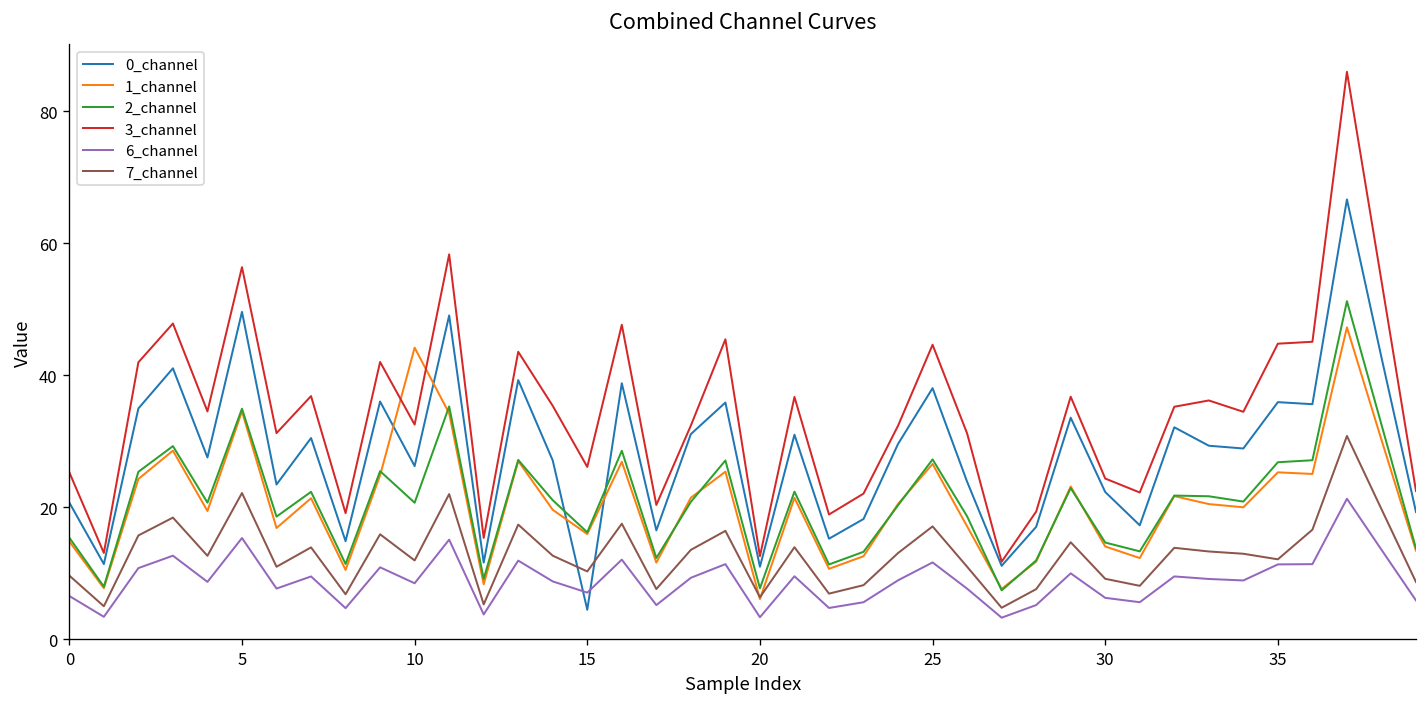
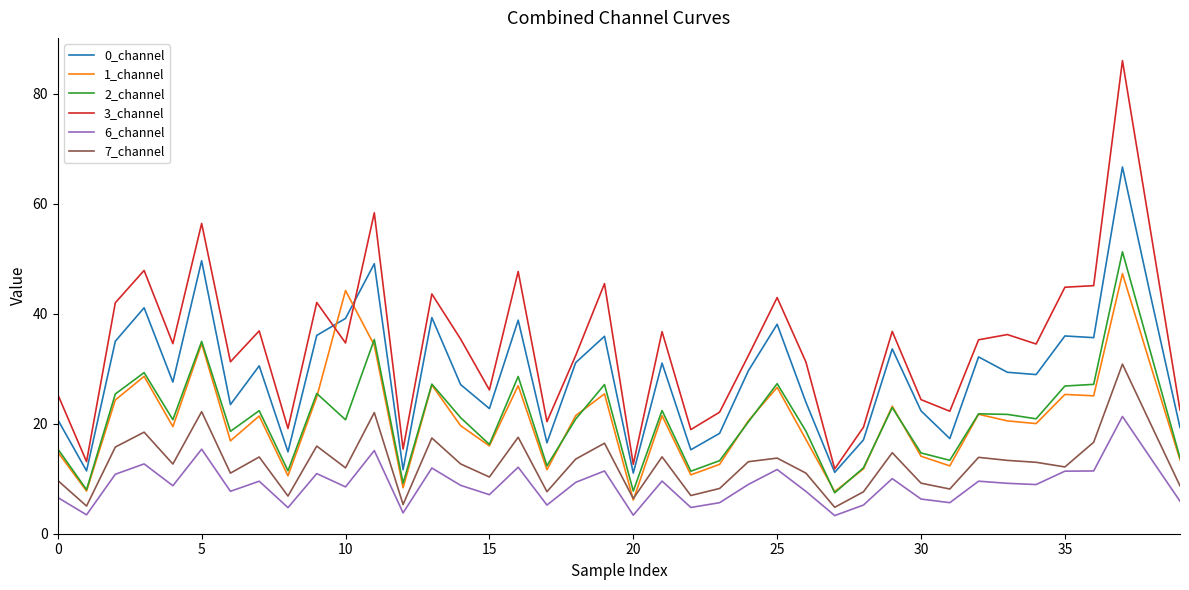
  {
    "0_channel": {
      "0": 21,
      "5": 50,
-     "10": 26,
-     "15": 4,
+     "10": 39,
+     "15": 23,
      "20": 11,
      "25": 38,
      "30": 22,
      "35": 36
    },
    "1_channel": {
      "0": 15,
      "10": 44,
      "25": 27,
      "30": 14,
      "35": 25
    },
    "2_channel": {
      "0": 15,
      "10": 21,
      "20": 8,
      "25": 27,
      "30": 15,
      "35": 27
    },
    "3_channel": {
      "0": 25,
      "5": 56,
-     "10": 33,
+     "10": 35,
      "15": 26,
      "20": 13,
-     "25": 45,
+     "25": 43,
      "30": 24,
      "35": 45
    },
    "6_channel": {
      "0": 7,
      "5": 15,
      "10": 9,
      "15": 7,
      "20": 3,
      "25": 12,
      "30": 6,
      "35": 11
    },
    "7_channel": {
      "0": 10,
      "5": 22,
      "10": 12,
      "15": 10,
-     "25": 17,
+     "25": 14,
      "30": 9,
      "35": 12
    }
  }
